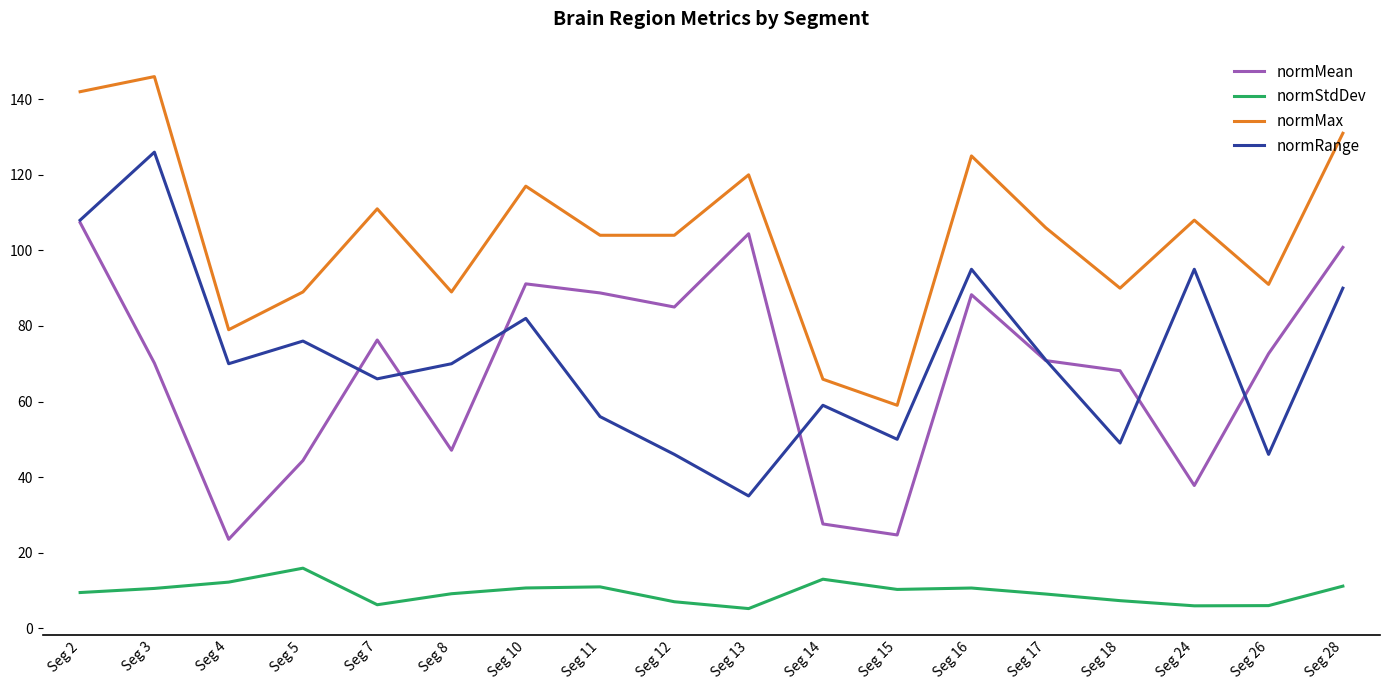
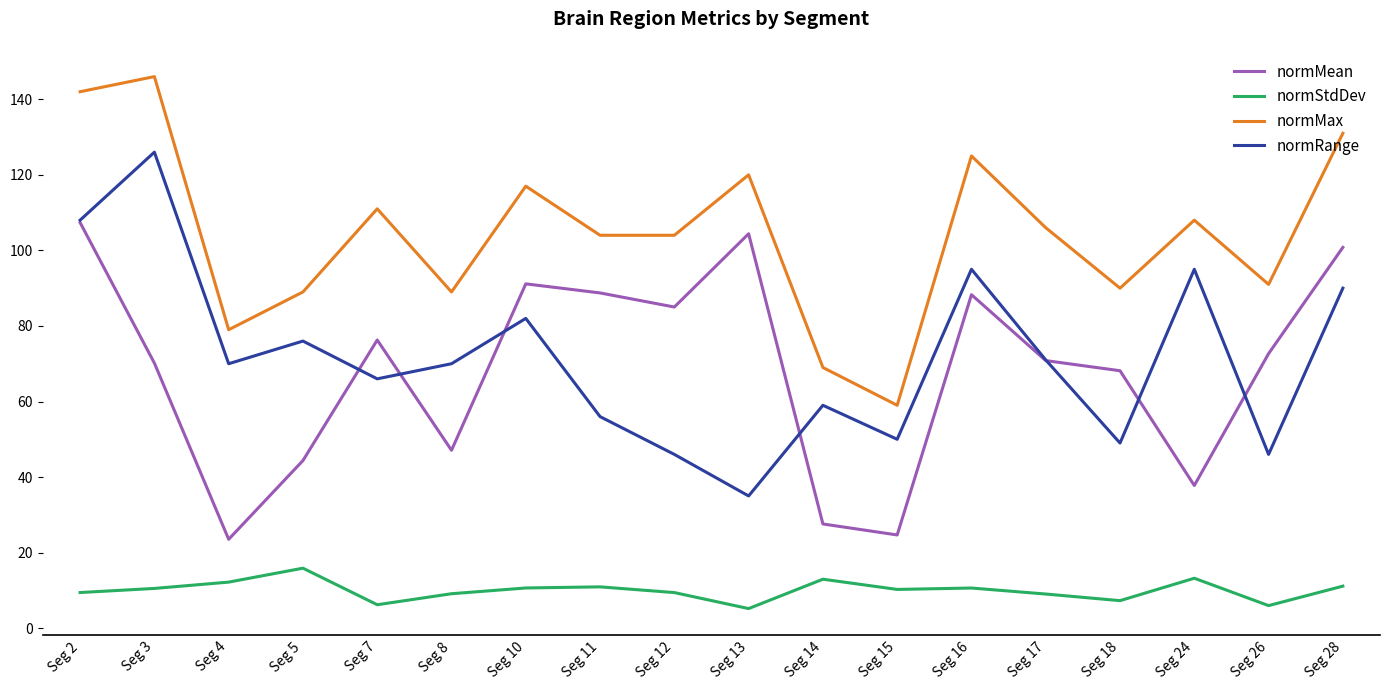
  {
    "normMean": {
      "Seg 3": 70,
      "Seg 4": 24,
      "Seg 5": 44,
      "Seg 7": 76,
      "Seg 8": 47,
      "Seg 10": 91,
      "Seg 11": 89,
      "Seg 12": 85,
      "Seg 13": 104,
      "Seg 14": 28,
      "Seg 15": 25,
      "Seg 16": 88,
      "Seg 18": 68,
      "Seg 24": 38,
      "Seg 26": 73,
      "Seg 28": 101
    },
    "normStdDev": {
      "Seg 2": 9,
      "Seg 3": 11,
      "Seg 4": 12,
      "Seg 5": 16,
      "Seg 7": 6,
      "Seg 8": 9,
      "Seg 10": 11,
      "Seg 11": 11,
-     "Seg 12": 7,
+     "Seg 12": 9,
      "Seg 13": 5,
      "Seg 14": 13,
      "Seg 15": 10,
      "Seg 16": 11,
      "Seg 17": 9,
      "Seg 18": 7,
-     "Seg 24": 6,
+     "Seg 24": 13,
      "Seg 26": 6,
      "Seg 28": 11
    },
    "normMax": {
      "Seg 2": 142,
      "Seg 3": 146,
      "Seg 4": 79,
      "Seg 5": 89,
      "Seg 7": 111,
      "Seg 8": 89,
      "Seg 10": 117,
      "Seg 11": 104,
      "Seg 12": 104,
      "Seg 13": 120,
-     "Seg 14": 66,
+     "Seg 14": 69,
      "Seg 15": 59,
      "Seg 16": 125,
      "Seg 17": 106,
      "Seg 18": 90,
      "Seg 24": 108,
      "Seg 26": 91,
      "Seg 28": 131
    },
    "normRange": {
      "Seg 3": 126,
      "Seg 4": 70,
      "Seg 5": 76,
      "Seg 7": 66,
      "Seg 8": 70,
      "Seg 10": 82,
      "Seg 11": 56,
      "Seg 12": 46,
      "Seg 13": 35,
      "Seg 14": 59,
      "Seg 15": 50,
      "Seg 16": 95,
      "Seg 18": 49,
      "Seg 24": 95,
      "Seg 26": 46,
      "Seg 28": 90
    }
  }
